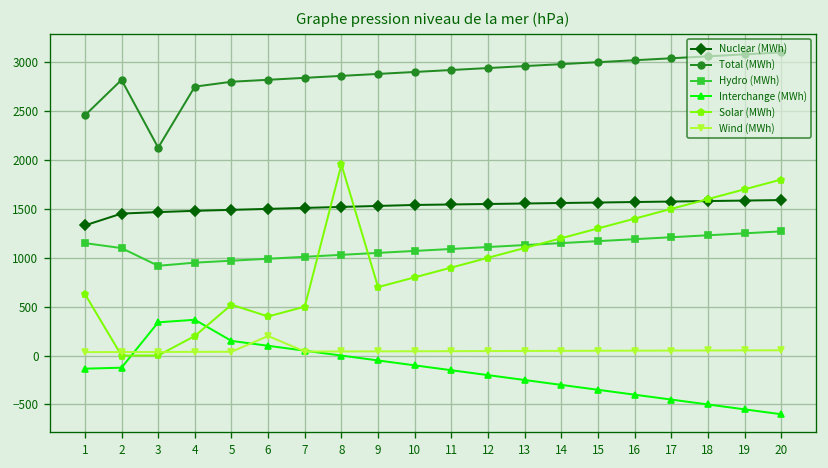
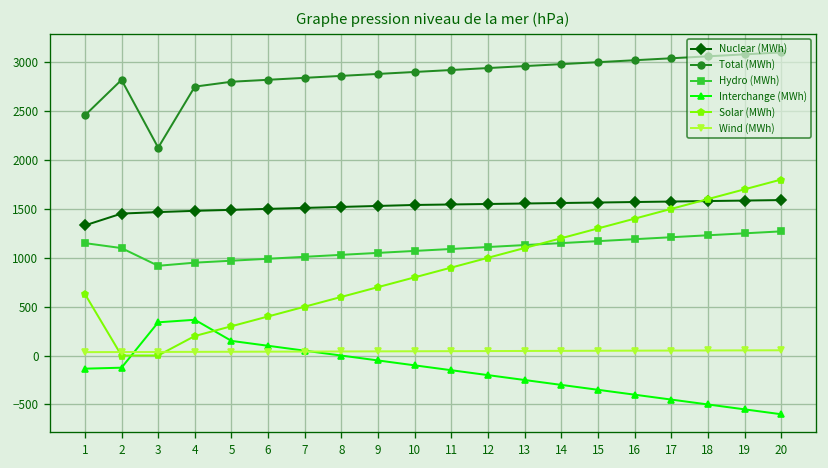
  {
    "Nuclear (MWh)": {
      "1": 1300,
      "2": 1500,
      "3": 1500,
      "4": 1500,
      "5": 1500,
      "6": 1500,
      "7": 1500,
      "8": 1500,
      "9": 1500,
      "10": 1500,
      "11": 1500,
      "12": 1600,
      "13": 1600,
      "14": 1600,
      "15": 1600,
      "16": 1600,
      "17": 1600,
      "19": 1600,
      "20": 1600
    },
    "Total (MWh)": {
      "1": 2500,
      "2": 2800,
      "3": 2100,
      "4": 2800,
      "5": 2800,
      "6": 2800,
      "7": 2800,
      "8": 2900,
      "9": 2900,
      "10": 2900,
      "11": 2900,
      "12": 2900,
      "13": 3000,
      "14": 3000,
      "15": 3000,
      "16": 3000,
      "17": 3000
    },
    "Hydro (MWh)": {
      "1": 1200,
      "2": 1100,
      "3": 900,
      "4": 1000,
      "5": 1000,
      "6": 1000,
      "7": 1000,
      "8": 1000,
      "9": 1100,
      "10": 1100,
      "11": 1100,
      "12": 1100,
      "14": 1200,
      "15": 1200,
      "16": 1200,
      "17": 1200,
      "18": 1200,
      "19": 1300,
      "20": 1300
    },
    "Interchange (MWh)": {
      "1": -100,
      "2": -100,
      "3": 300,
      "4": 400,
      "5": 200,
      "6": 100,
      "8": 0,
      "9": -100,
      "10": -100,
      "11": -200,
      "12": -200,
      "13": -300,
      "14": -300,
      "15": -400,
      "16": -400,
      "17": -500,
      "18": -500,
      "19": -600,
      "20": -600
    },
    "Solar (MWh)": {
      "1": 600,
      "2": 0,
      "3": 0,
      "4": 200,
-     "5": 500,
+     "5": 300,
      "6": 400,
      "7": 500,
-     "8": 2000,
+     "8": 600,
      "9": 700,
      "10": 800,
      "11": 900,
      "12": 1000,
      "14": 1200,
      "15": 1300,
      "16": 1400,
      "17": 1500,
      "19": 1700,
      "20": 1800
    },
    "Wind (MWh)": {
      "1": 0,
      "2": 0,
      "3": 0,
      "4": 0,
      "5": 0,
-     "6": 200,
+     "6": 0,
      "8": 0,
      "9": 0,
      "10": 0,
      "11": 0,
      "12": 0,
      "13": 0,
      "14": 0,
      "15": 0,
      "16": 100,
      "17": 100,
      "18": 100,
      "19": 100,
      "20": 100
    }
  }
